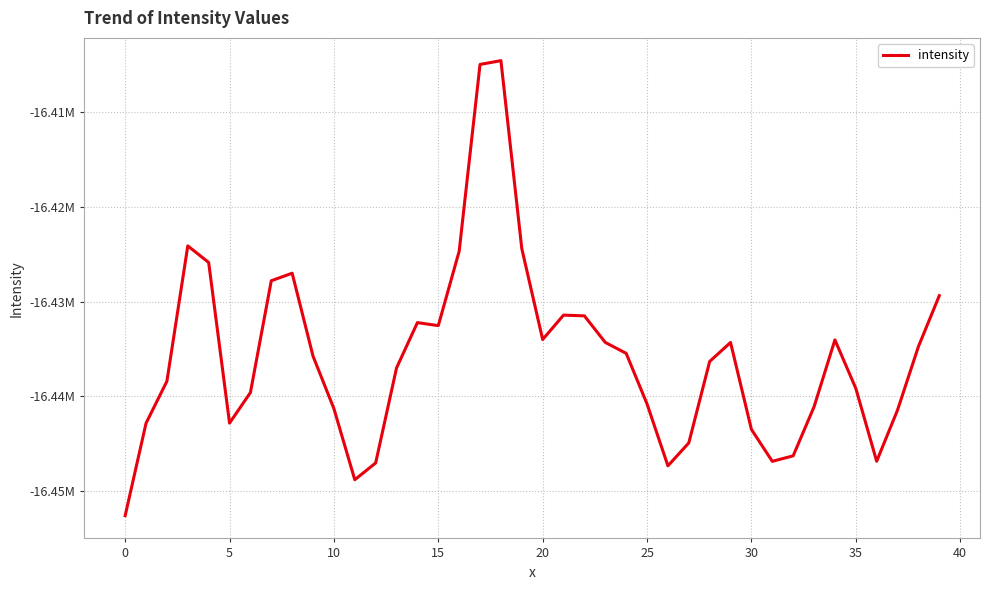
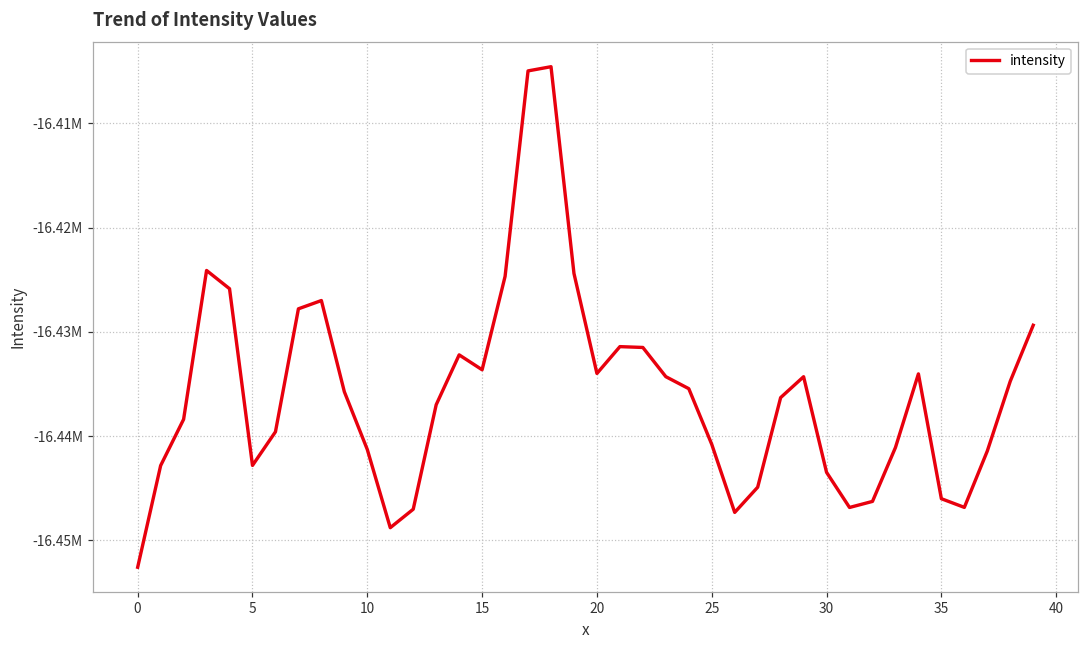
  {
    "0": -16453000,
    "5": -16443000,
    "10": -16441000,
-   "15": -16433000,
+   "15": -16434000,
    "20": -16434000,
    "25": -16441000,
    "30": -16443000,
-   "35": -16439000
+   "35": -16446000
  }
